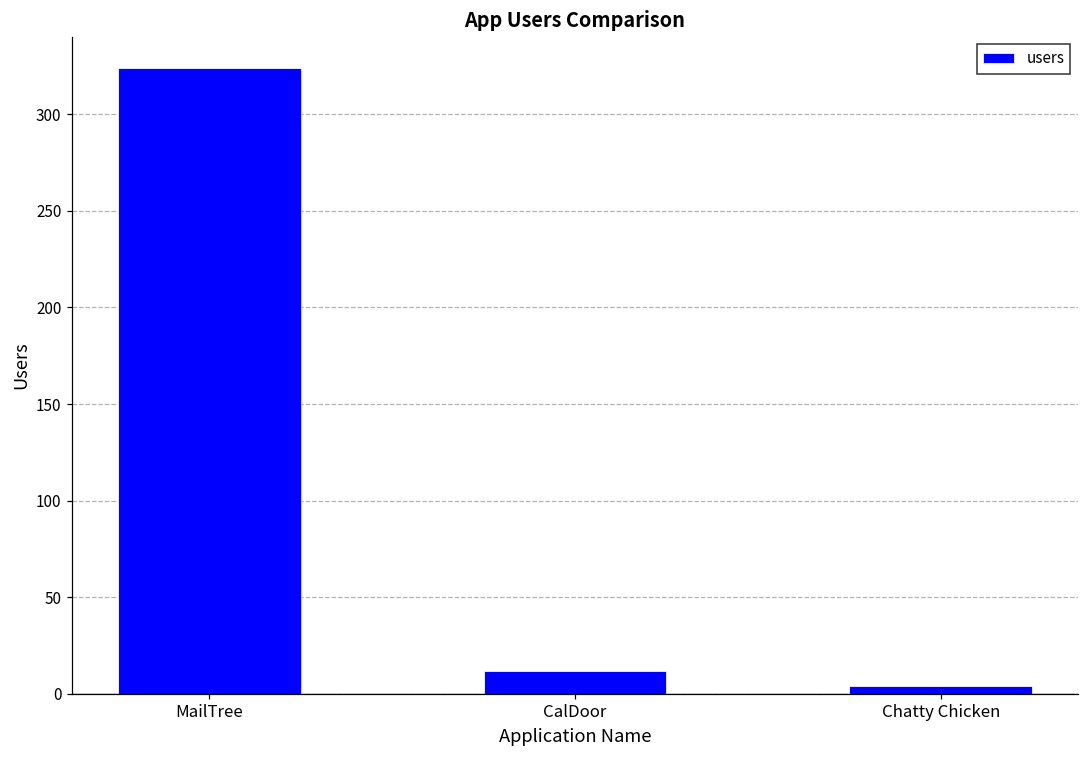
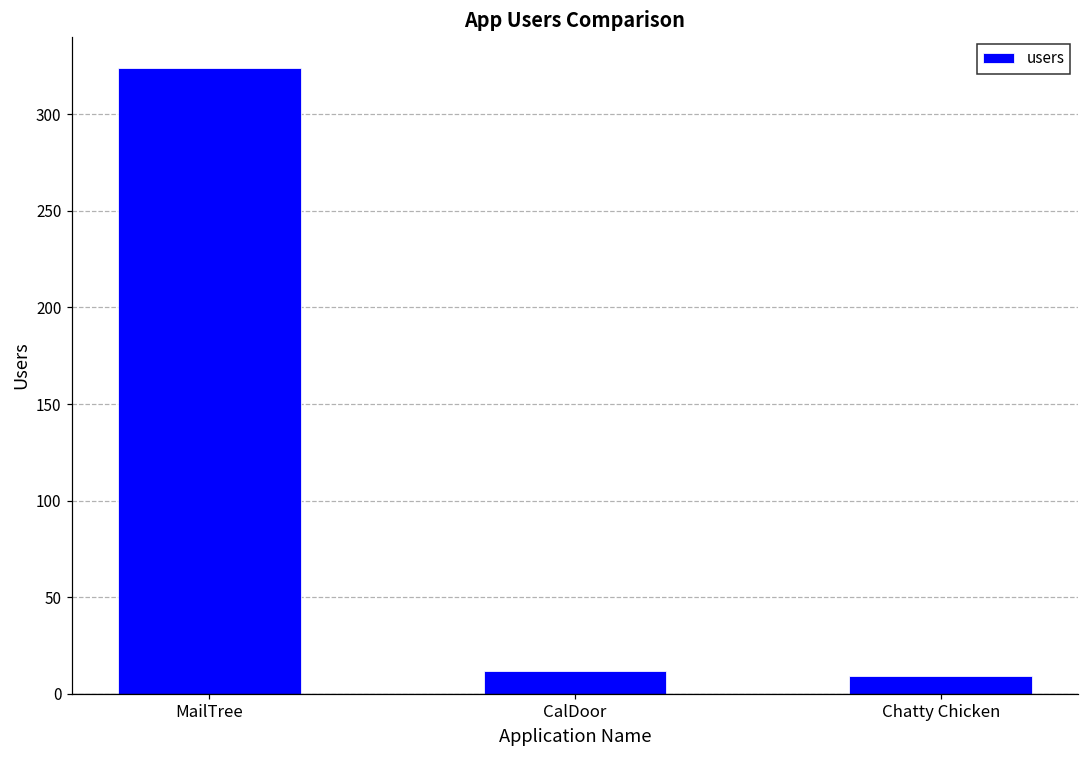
  {
    "MailTree": 324,
    "CalDoor": 12,
-   "Chatty Chicken": 4
+   "Chatty Chicken": 9
  }
